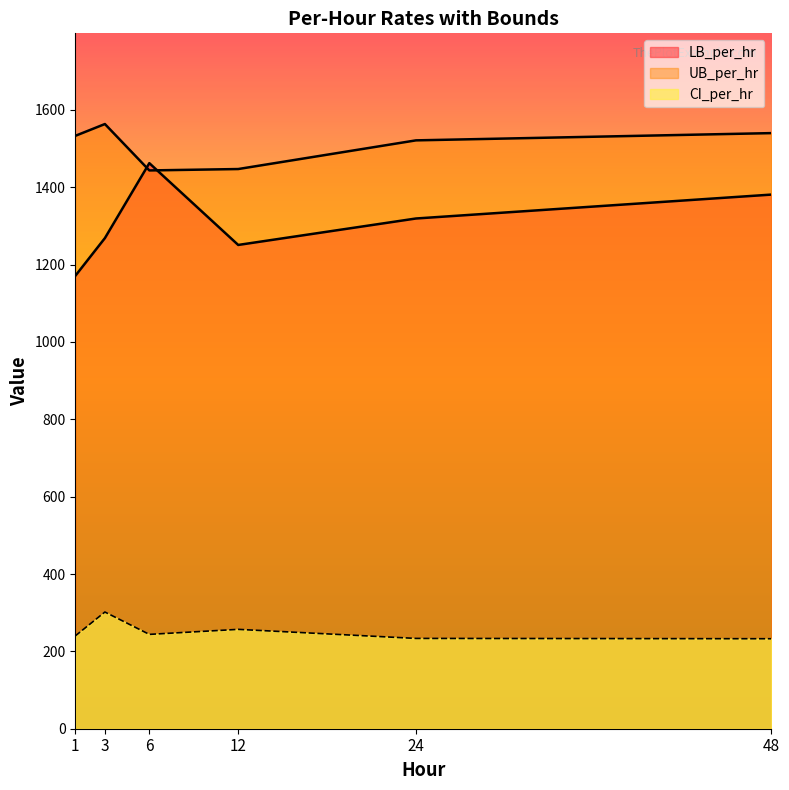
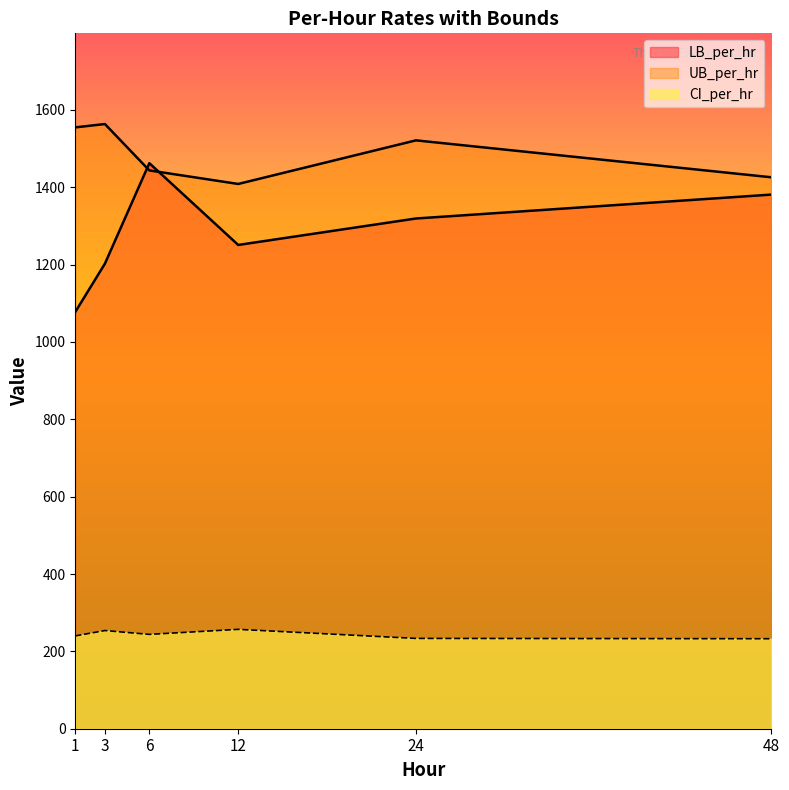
  {
    "LB_per_hr": {
-     "1": 1170,
-     "3": 1270,
+     "1": 1080,
+     "3": 1200,
      "6": 1460,
      "12": 1250,
      "24": 1320,
      "48": 1380
    },
    "UB_per_hr": {
-     "1": 1530,
+     "1": 1550,
      "3": 1560,
      "6": 1440,
-     "12": 1450,
+     "12": 1410,
      "24": 1520,
-     "48": 1540
+     "48": 1430
    },
    "CI_per_hr": {
      "1": 240,
-     "3": 300,
+     "3": 250,
      "6": 240,
      "12": 260,
      "24": 230,
      "48": 230
    }
  }
